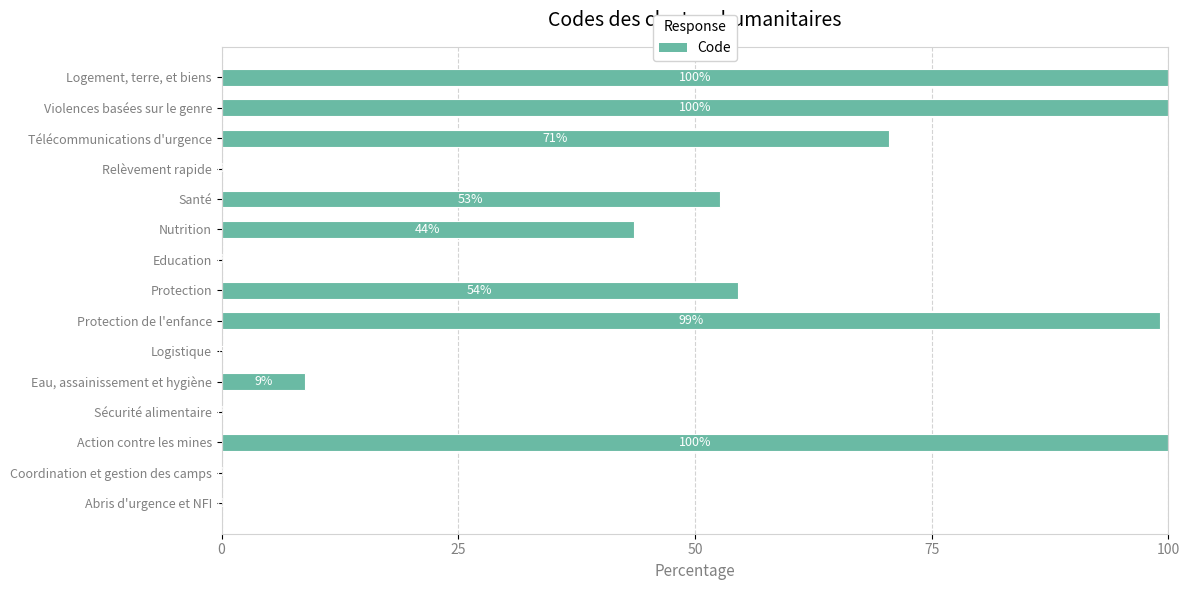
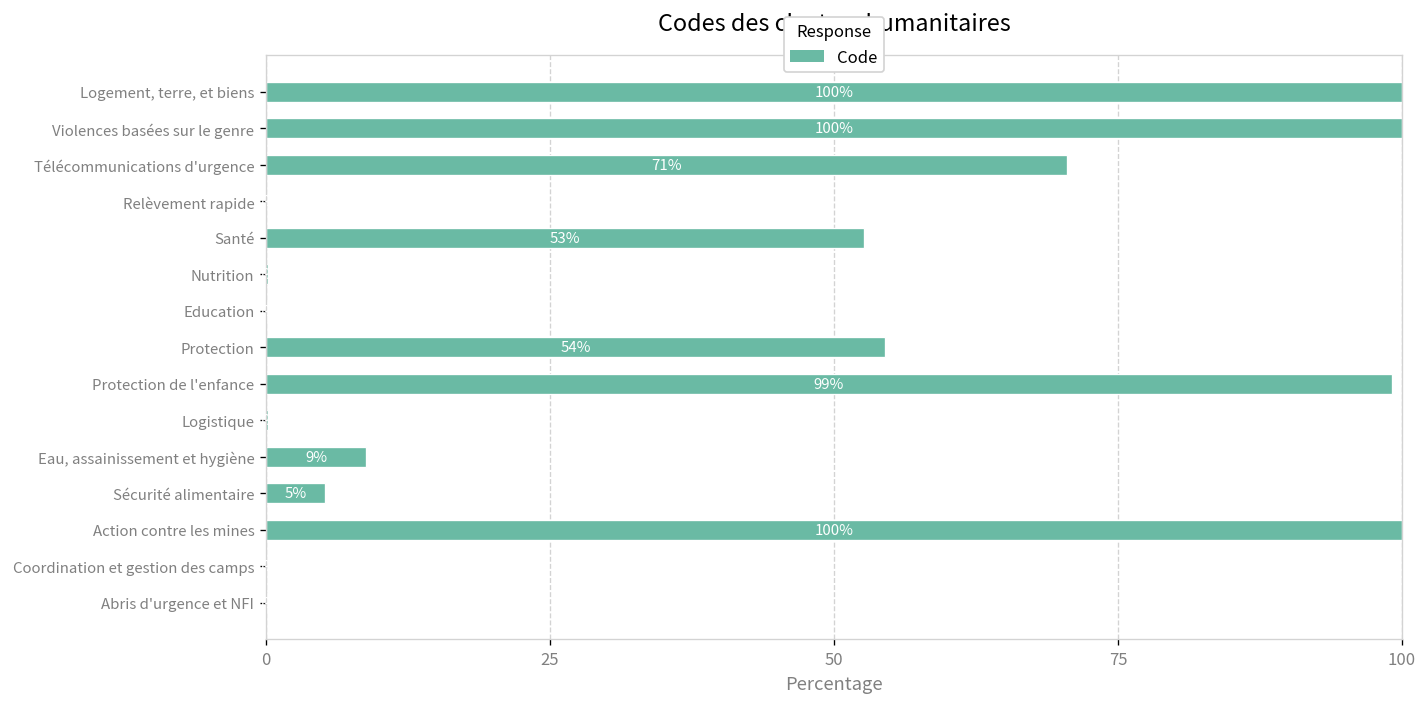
  {
-   "Nutrition": 44,
-   "Sécurité alimentaire": 0
+   "Nutrition": 0,
+   "Sécurité alimentaire": 5
  }
